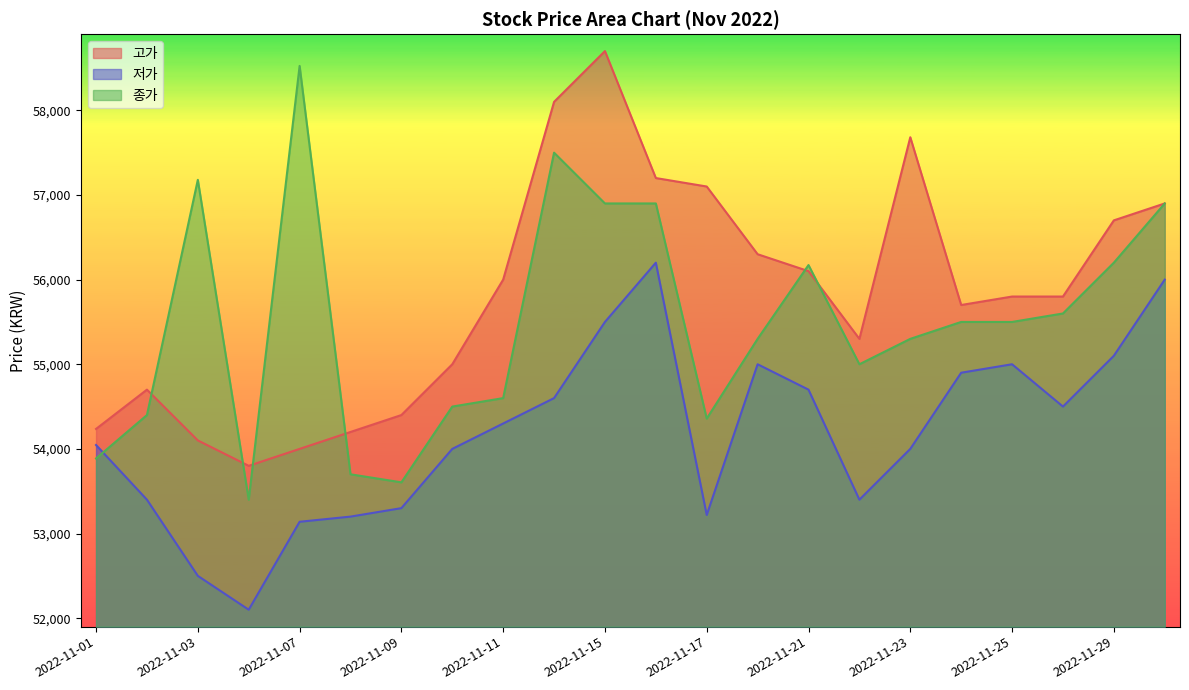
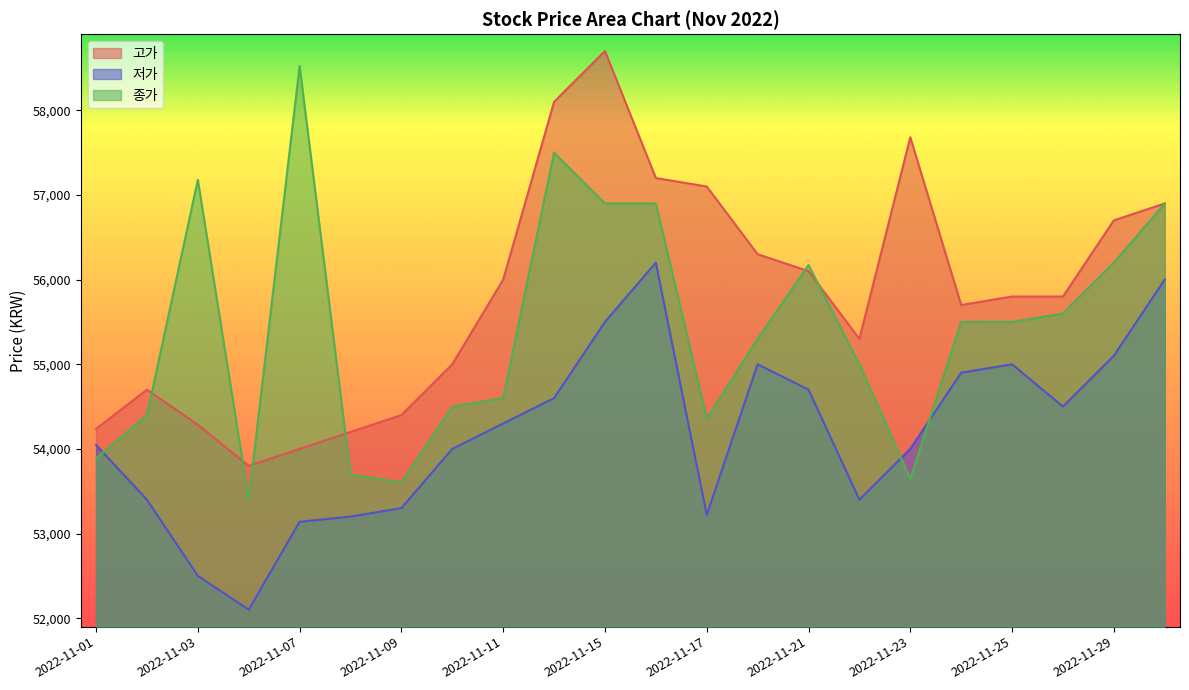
  {
    "고가": {
      "2022-11-01": "54,200",
-     "2022-11-03": "54,100",
+     "2022-11-03": "54,300",
      "2022-11-07": "54,000",
      "2022-11-09": "54,400",
      "2022-11-11": "56,000",
      "2022-11-15": "58,700",
      "2022-11-17": "57,100",
      "2022-11-21": "56,100",
      "2022-11-23": "57,700",
      "2022-11-25": "55,800",
      "2022-11-29": "56,700"
    },
    "저가": {
      "2022-11-01": "54,000",
      "2022-11-03": "52,500",
      "2022-11-07": "53,100",
      "2022-11-09": "53,300",
      "2022-11-11": "54,300",
      "2022-11-15": "55,500",
      "2022-11-17": "53,200",
      "2022-11-21": "54,700",
      "2022-11-23": "54,000",
      "2022-11-25": "55,000",
      "2022-11-29": "55,100"
    },
    "종가": {
      "2022-11-01": "53,900",
      "2022-11-03": "57,200",
      "2022-11-07": "58,500",
      "2022-11-09": "53,600",
      "2022-11-11": "54,600",
      "2022-11-15": "56,900",
      "2022-11-17": "54,400",
      "2022-11-21": "56,200",
-     "2022-11-23": "55,300",
+     "2022-11-23": "53,600",
      "2022-11-25": "55,500",
      "2022-11-29": "56,200"
    }
  }
